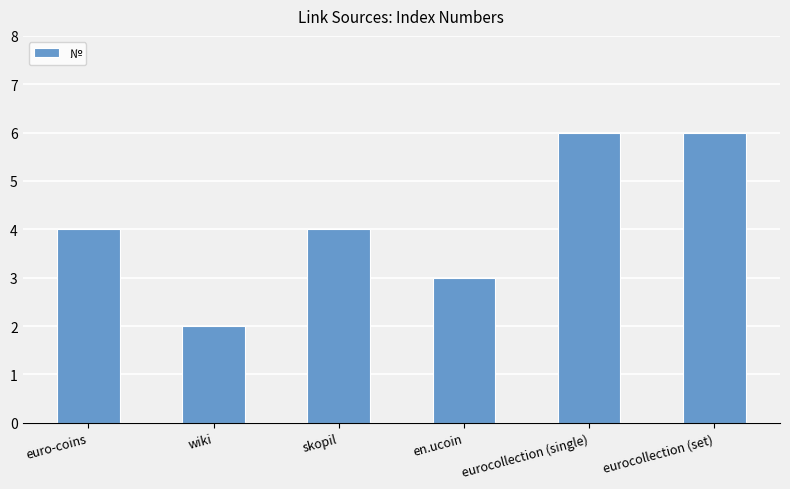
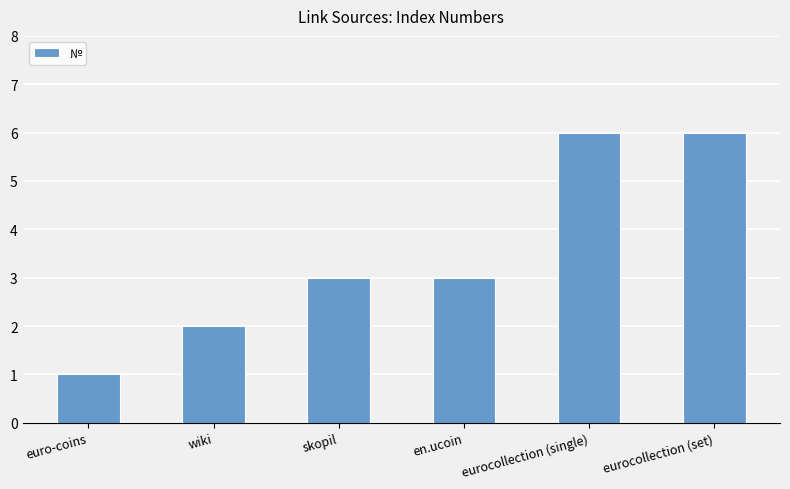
  {
-   "euro-coins": 4,
+   "euro-coins": 1,
    "wiki": 2,
-   "skopil": 4,
+   "skopil": 3,
    "en.ucoin": 3,
    "eurocollection (single)": 6,
    "eurocollection (set)": 6
  }
